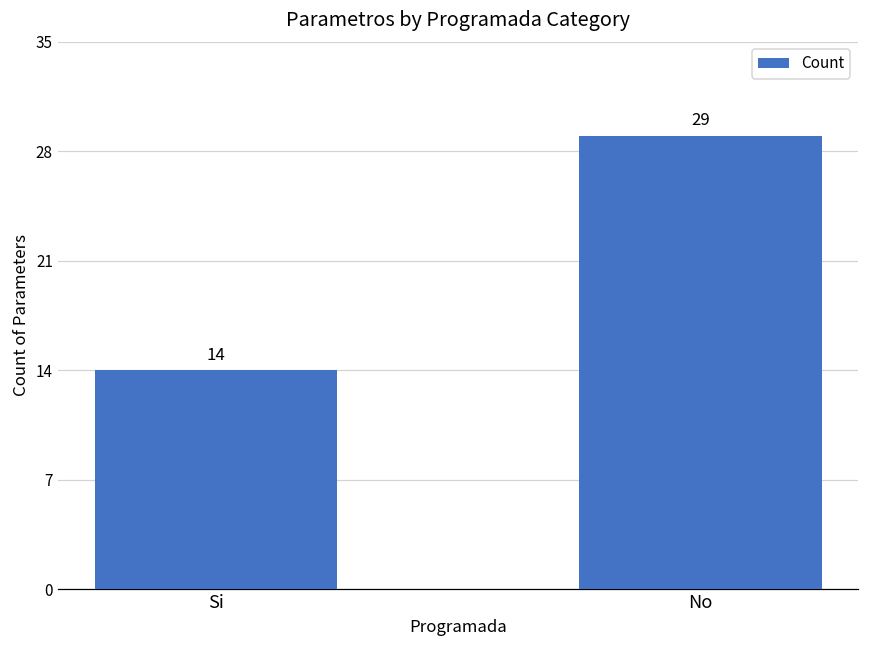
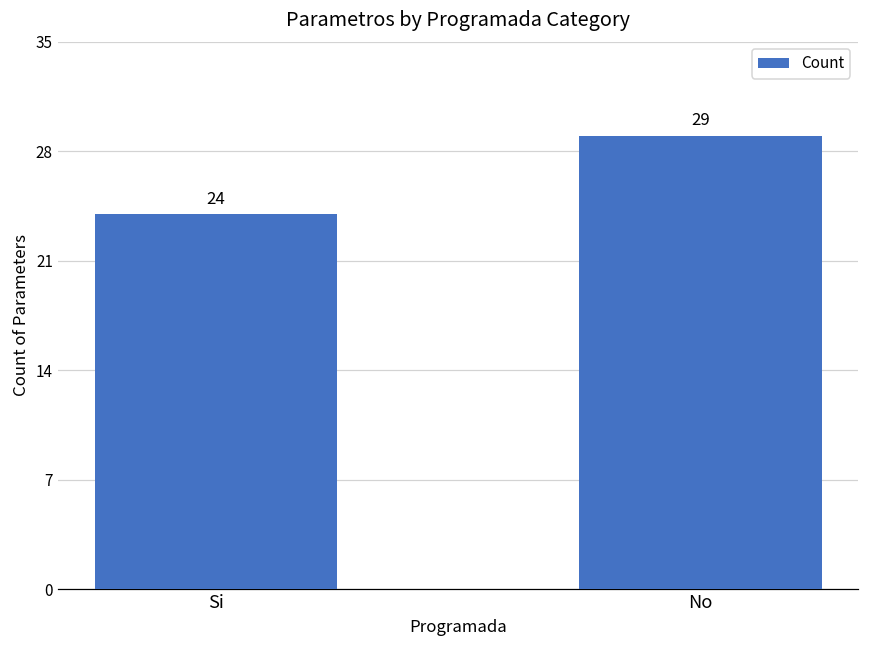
  {
-   "Si": 14,
+   "Si": 24,
    "No": 29
  }
